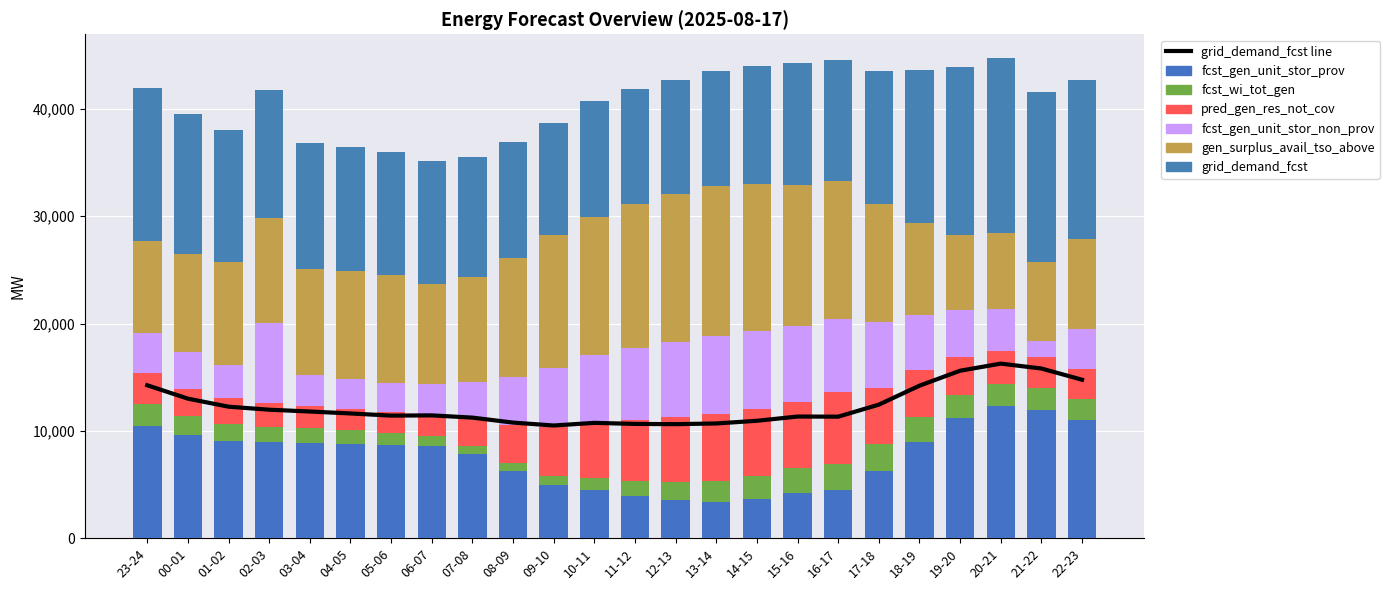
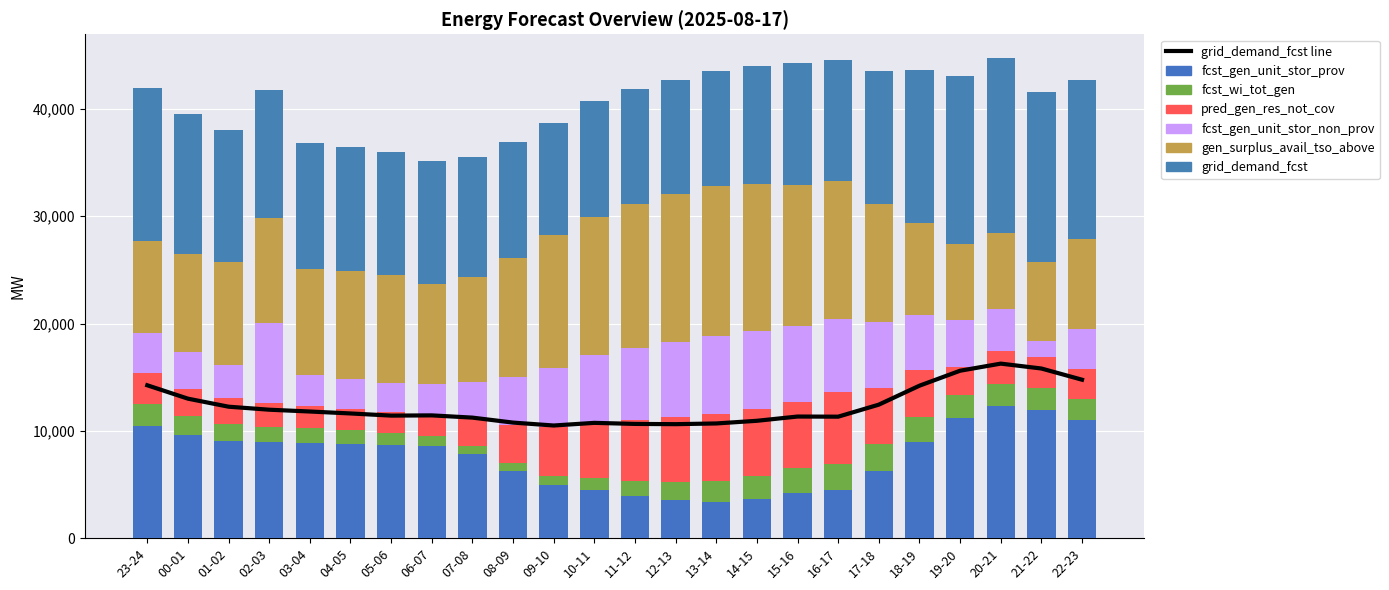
  {
    "grid_demand_fcst line": {
      "23-24": "14,300",
      "00-01": "13,000",
      "01-02": "12,300",
      "02-03": "12,000",
      "03-04": "11,800",
      "04-05": "11,600",
      "05-06": "11,400",
      "06-07": "11,400",
      "07-08": "11,200",
      "08-09": "10,800",
      "09-10": "10,500",
      "10-11": "10,700",
      "11-12": "10,600",
      "12-13": "10,600",
      "13-14": "10,700",
      "14-15": "10,900",
      "15-16": "11,300",
      "16-17": "11,300",
      "17-18": "12,400",
      "18-19": "14,200",
      "19-20": "15,600",
      "20-21": "16,300",
      "21-22": "15,800",
      "22-23": "14,800"
    },
    "fcst_wi_tot_gen": {
      "23-24": "2,000",
      "00-01": "1,800",
      "01-02": "1,600",
      "02-03": "1,400",
      "03-04": "1,300",
      "04-05": "1,300",
      "05-06": "1,100",
      "06-07": "900",
      "07-08": "800",
      "08-09": "700",
      "09-10": "800",
      "10-11": "1,100",
      "11-12": "1,400",
      "12-13": "1,700",
      "13-14": "2,000",
      "14-15": "2,200",
      "15-16": "2,400",
      "16-17": "2,500",
      "17-18": "2,500",
      "18-19": "2,300",
      "19-20": "2,200",
      "20-21": "2,100",
      "21-22": "2,000",
      "22-23": "1,900"
    },
    "pred_gen_res_not_cov": {
      "23-24": "2,900",
      "00-01": "2,600",
      "01-02": "2,400",
      "02-03": "2,200",
      "03-04": "2,100",
      "04-05": "2,000",
      "05-06": "1,900",
      "06-07": "2,000",
      "07-08": "2,600",
      "08-09": "3,500",
      "09-10": "4,500",
      "10-11": "5,300",
      "11-12": "5,700",
      "12-13": "6,000",
      "13-14": "6,200",
      "14-15": "6,300",
      "15-16": "6,100",
      "16-17": "6,600",
      "17-18": "5,200",
      "18-19": "4,300",
-     "19-20": "3,500",
+     "19-20": "2,600",
      "20-21": "3,100",
      "21-22": "2,900",
      "22-23": "2,800"
    },
    "fcst_gen_unit_stor_non_prov": {
      "23-24": "3,700",
      "00-01": "3,400",
      "01-02": "3,100",
      "02-03": "7,400",
      "03-04": "2,900",
      "04-05": "2,800",
      "05-06": "2,700",
      "06-07": "2,800",
      "07-08": "3,400",
      "08-09": "4,500",
      "09-10": "5,500",
      "10-11": "6,200",
      "11-12": "6,700",
      "12-13": "7,000",
      "13-14": "7,300",
      "14-15": "7,300",
      "15-16": "7,100",
      "16-17": "6,800",
      "17-18": "6,100",
      "18-19": "5,200",
      "19-20": "4,400",
      "20-21": "4,000",
      "21-22": "1,500",
      "22-23": "3,700"
    },
    "gen_surplus_avail_tso_above": {
      "23-24": "8,600",
      "00-01": "9,200",
      "01-02": "9,600",
      "02-03": "9,800",
      "03-04": "9,900",
      "04-05": "10,000",
      "05-06": "10,100",
      "06-07": "9,400",
      "07-08": "9,800",
      "08-09": "11,200",
      "09-10": "12,400",
      "10-11": "12,900",
      "11-12": "13,400",
      "12-13": "13,800",
      "13-14": "13,900",
      "14-15": "13,700",
      "15-16": "13,200",
      "16-17": "12,800",
      "17-18": "10,900",
      "18-19": "8,600",
      "19-20": "7,100",
      "20-21": "7,100",
      "21-22": "7,400",
      "22-23": "8,400"
    }
  }
